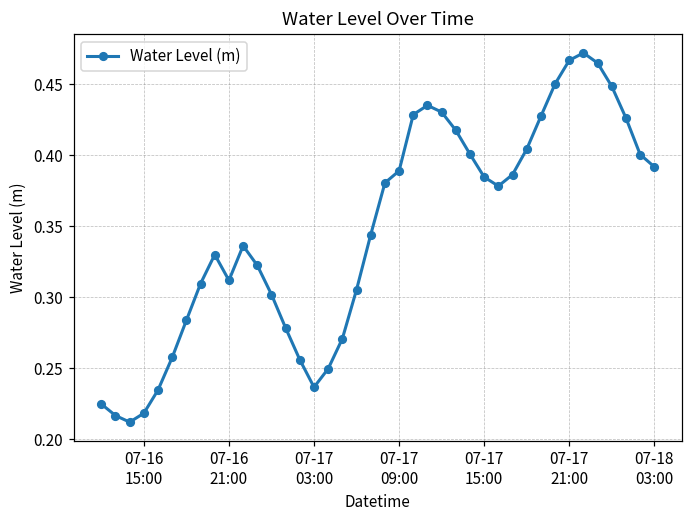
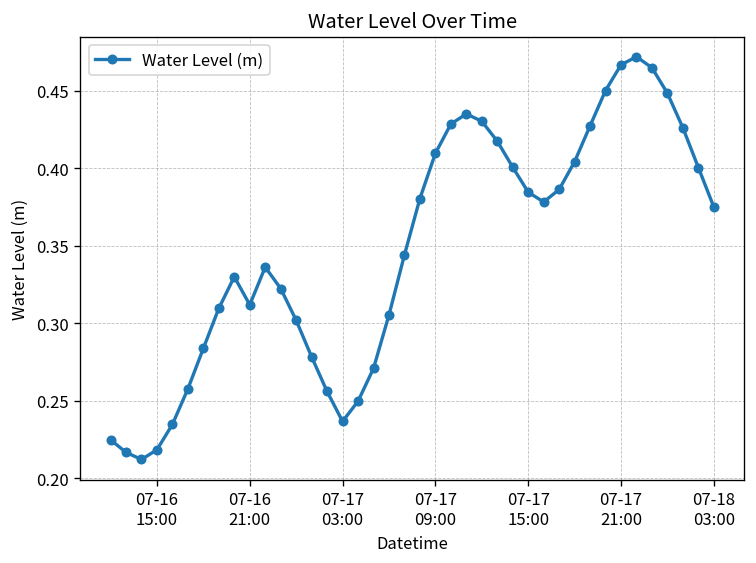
  {
    "07-16 15:00": 0.218,
    "07-16 21:00": 0.312,
    "07-17 03:00": 0.237,
-   "07-17 09:00": 0.389,
+   "07-17 09:00": 0.410,
    "07-17 15:00": 0.385,
    "07-17 21:00": 0.467,
-   "07-18 03:00": 0.392
+   "07-18 03:00": 0.375
  }
